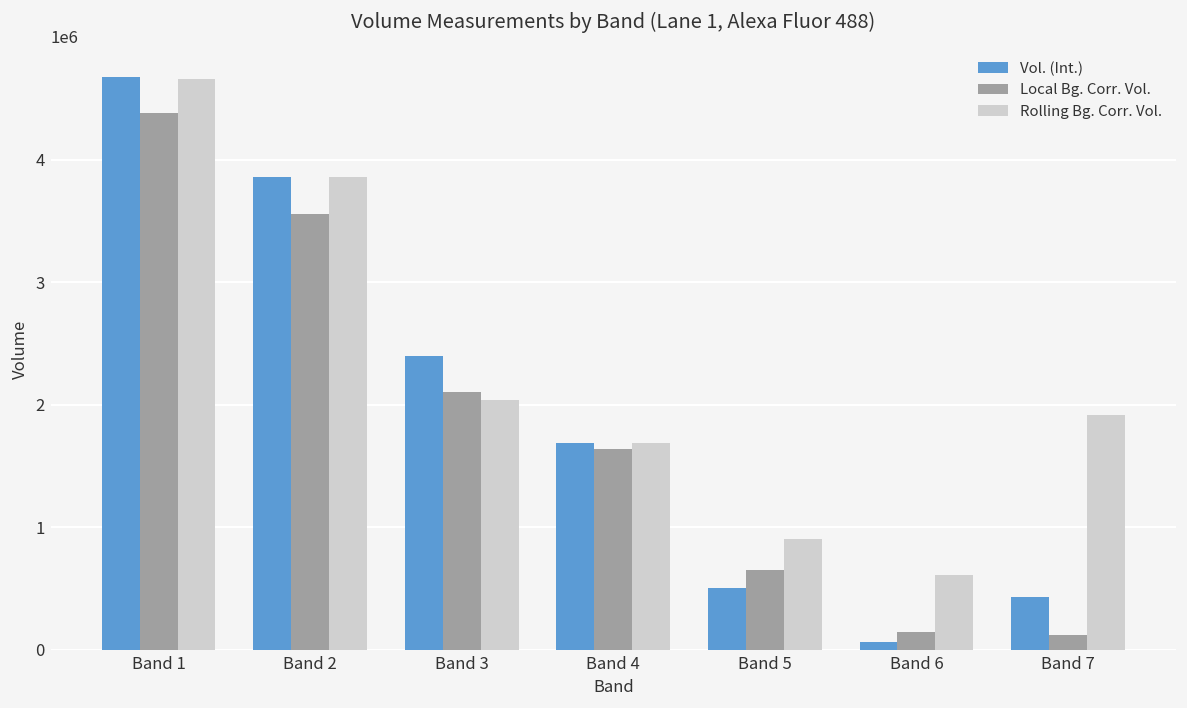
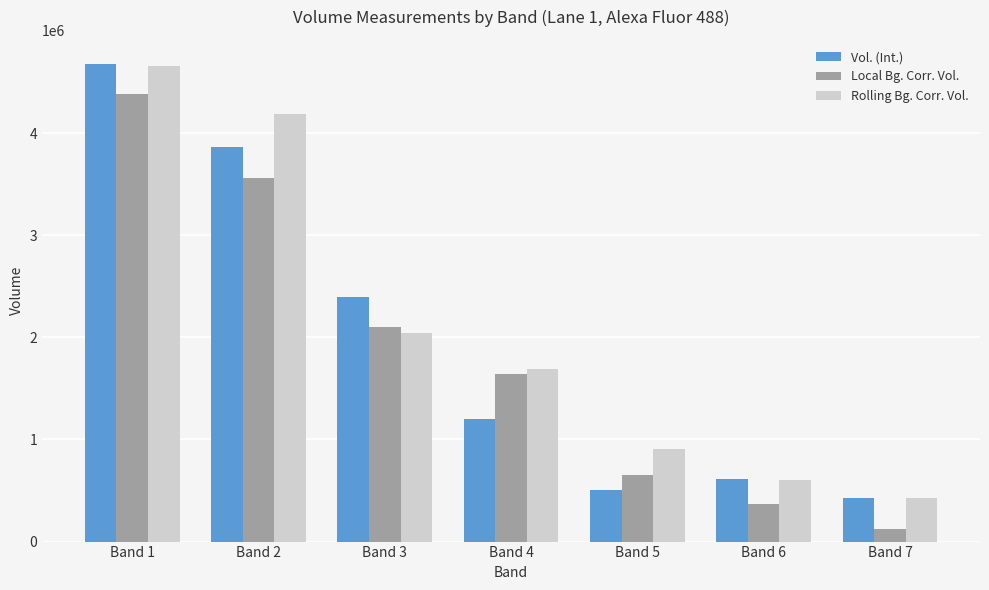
  {
    "Vol. (Int.)": {
      "Band 1": 4680000,
      "Band 2": 3860000,
      "Band 3": 2400000,
-     "Band 4": 1690000,
+     "Band 4": 1200000,
      "Band 5": 510000,
-     "Band 6": 70000,
+     "Band 6": 610000,
      "Band 7": 430000
    },
    "Local Bg. Corr. Vol.": {
      "Band 1": 4390000,
      "Band 2": 3560000,
      "Band 3": 2110000,
      "Band 4": 1640000,
      "Band 5": 650000,
-     "Band 6": 150000,
+     "Band 6": 370000,
      "Band 7": 120000
    },
    "Rolling Bg. Corr. Vol.": {
      "Band 1": 4660000,
-     "Band 2": 3860000,
+     "Band 2": 4180000,
      "Band 3": 2040000,
      "Band 4": 1690000,
      "Band 5": 900000,
      "Band 6": 610000,
-     "Band 7": 1920000
+     "Band 7": 430000
    }
  }
